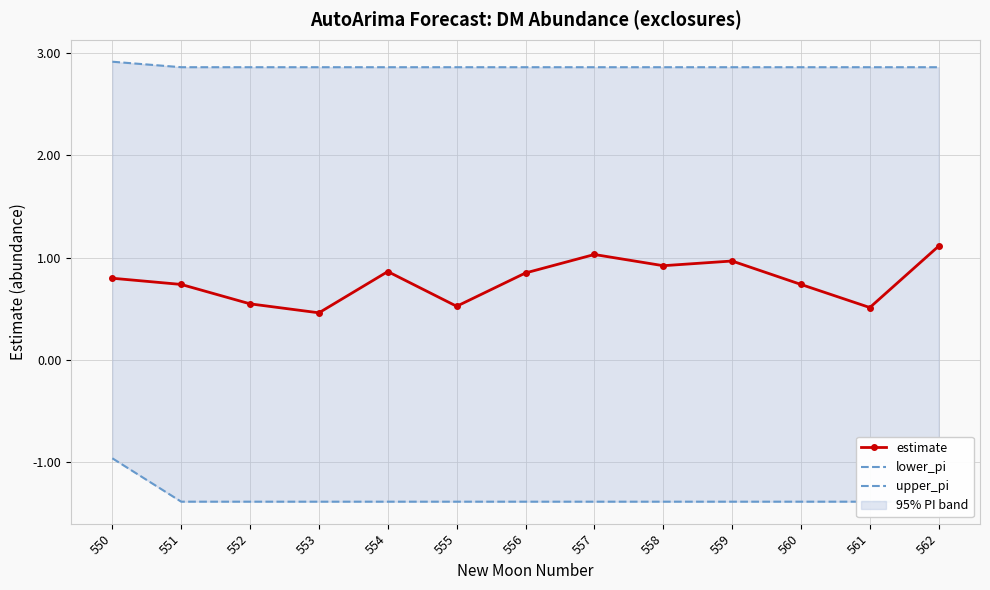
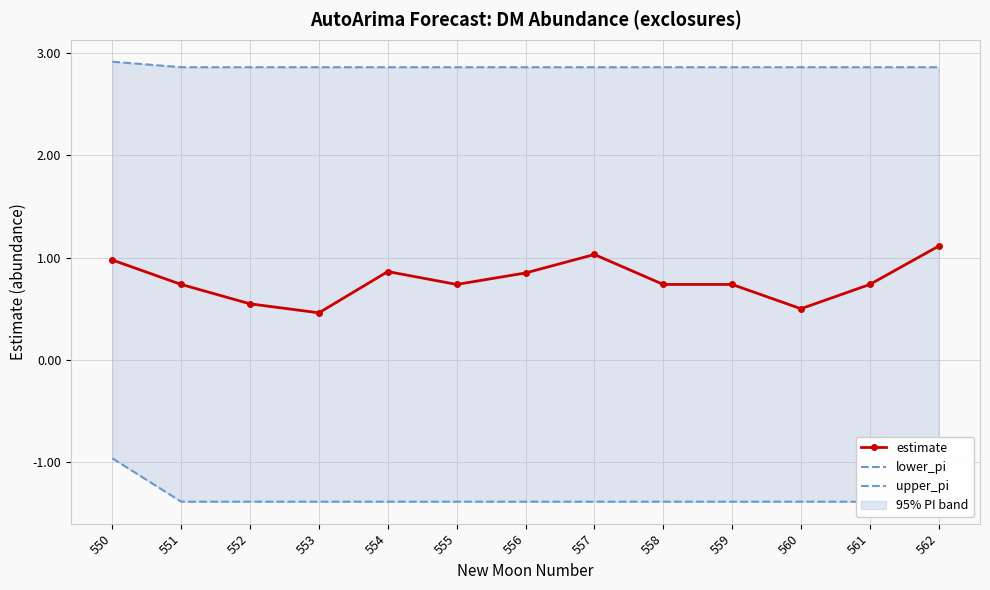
  {
    "estimate": {
-     "550": 0.80,
+     "550": 0.98,
      "551": 0.74,
      "552": 0.55,
      "553": 0.46,
      "554": 0.86,
-     "555": 0.53,
+     "555": 0.74,
      "556": 0.85,
      "557": 1.03,
-     "558": 0.92,
-     "559": 0.97,
-     "560": 0.74,
-     "561": 0.51,
+     "558": 0.74,
+     "559": 0.74,
+     "560": 0.50,
+     "561": 0.74,
      "562": 1.11
    },
    "lower_pi": {
      "550": -0.96,
      "551": -1.38,
      "552": -1.38,
      "553": -1.38,
      "554": -1.38,
      "555": -1.38,
      "556": -1.38,
      "557": -1.38,
      "558": -1.38,
      "559": -1.38,
      "560": -1.38
    },
    "95% PI band": {
      "550": 2.91,
      "551": 2.86,
      "552": 2.86,
      "553": 2.86,
      "554": 2.86,
      "555": 2.86,
      "556": 2.86,
      "557": 2.86,
      "558": 2.86,
      "559": 2.86,
      "560": 2.86,
      "561": 2.86,
      "562": 2.86
    }
  }
